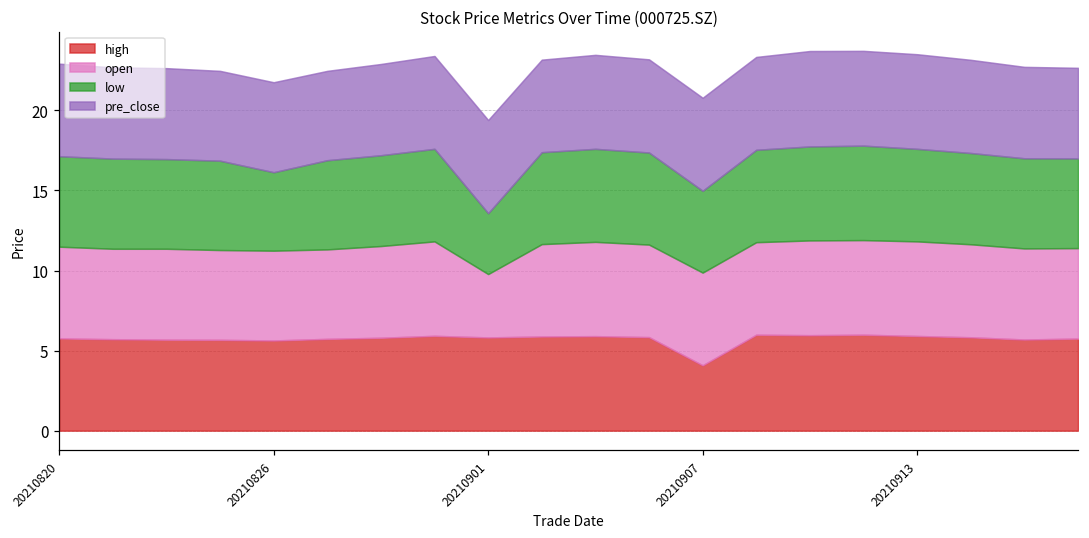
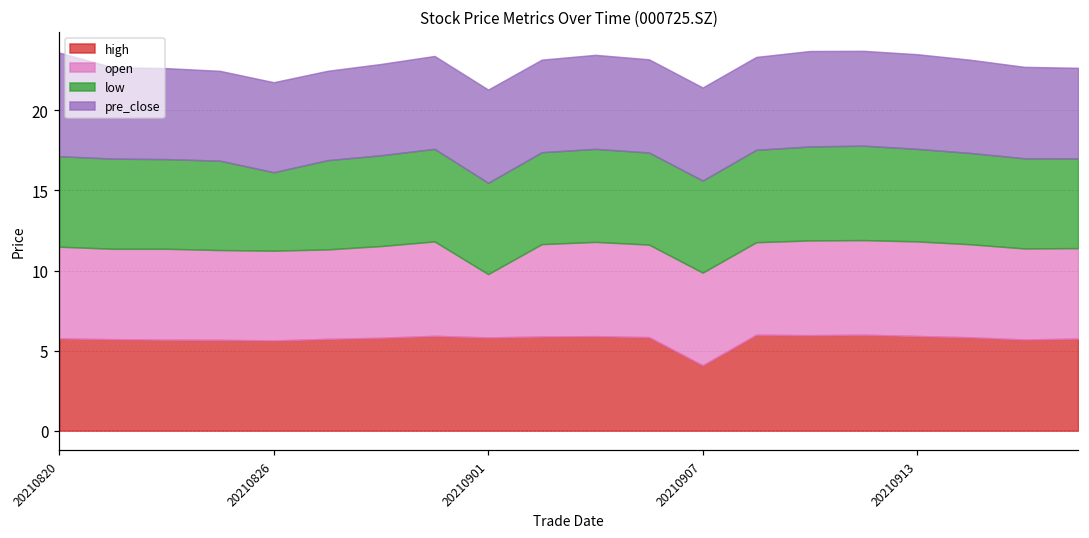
  {
    "high": {
      "20210820": 5.8,
      "20210826": 5.6,
      "20210901": 5.8,
      "20210907": 4.1,
      "20210913": 5.9
    },
    "open": {
      "20210820": 5.7,
      "20210826": 5.6,
      "20210901": 4.0,
      "20210907": 5.8,
      "20210913": 5.9
    },
    "low": {
      "20210820": 5.7,
      "20210826": 4.9,
-     "20210901": 3.8,
-     "20210907": 5.1,
+     "20210901": 5.7,
+     "20210907": 5.8,
      "20210913": 5.8
    },
    "pre_close": {
-     "20210820": 5.8,
+     "20210820": 6.5,
      "20210826": 5.6,
      "20210901": 5.8,
      "20210907": 5.8,
      "20210913": 5.9
    }
  }
